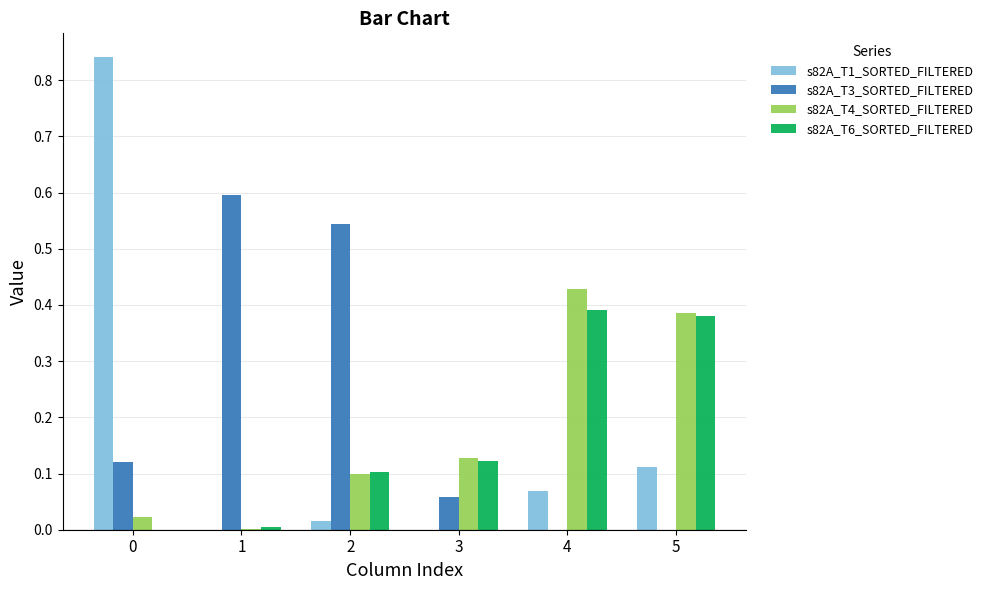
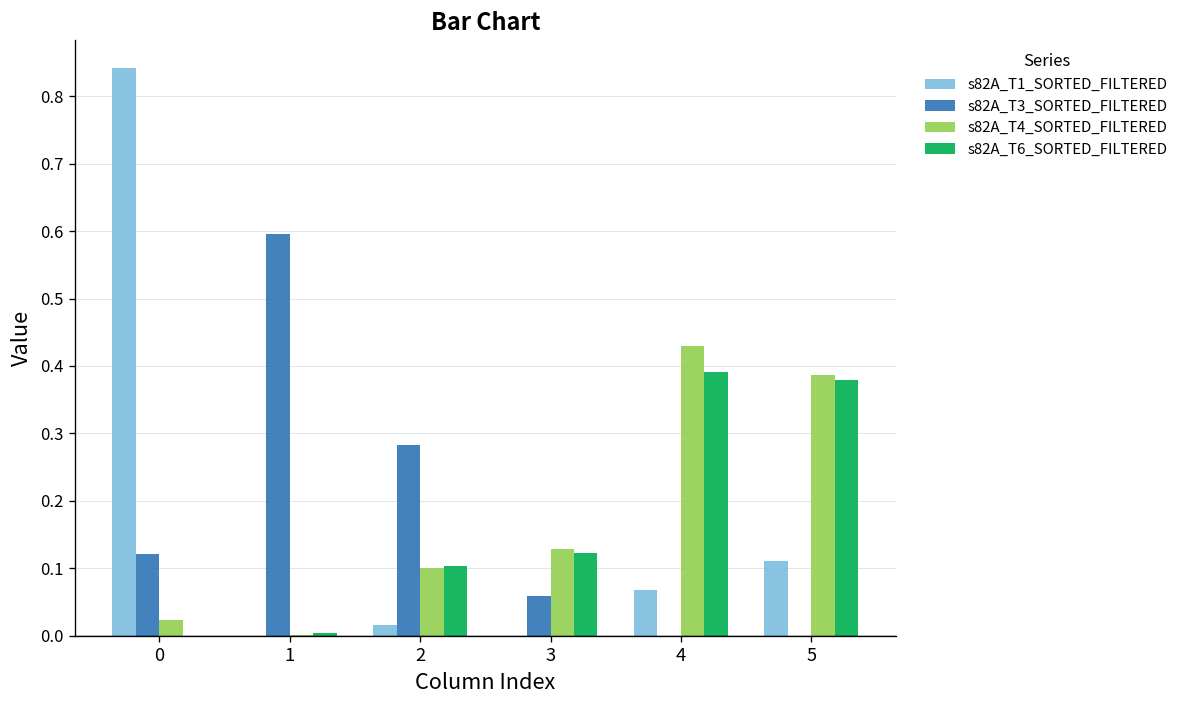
  {
    "s82A_T1_SORTED_FILTERED": {
      "0": 0.84,
      "2": 0.02,
      "4": 0.07,
      "5": 0.11
    },
    "s82A_T3_SORTED_FILTERED": {
      "0": 0.12,
      "1": 0.60,
-     "2": 0.54,
+     "2": 0.28,
      "3": 0.06
    },
    "s82A_T4_SORTED_FILTERED": {
      "0": 0.02,
      "2": 0.10,
      "3": 0.13,
      "4": 0.43,
      "5": 0.39
    },
    "s82A_T6_SORTED_FILTERED": {
      "2": 0.10,
      "3": 0.12,
      "4": 0.39,
      "5": 0.38
    }
  }
